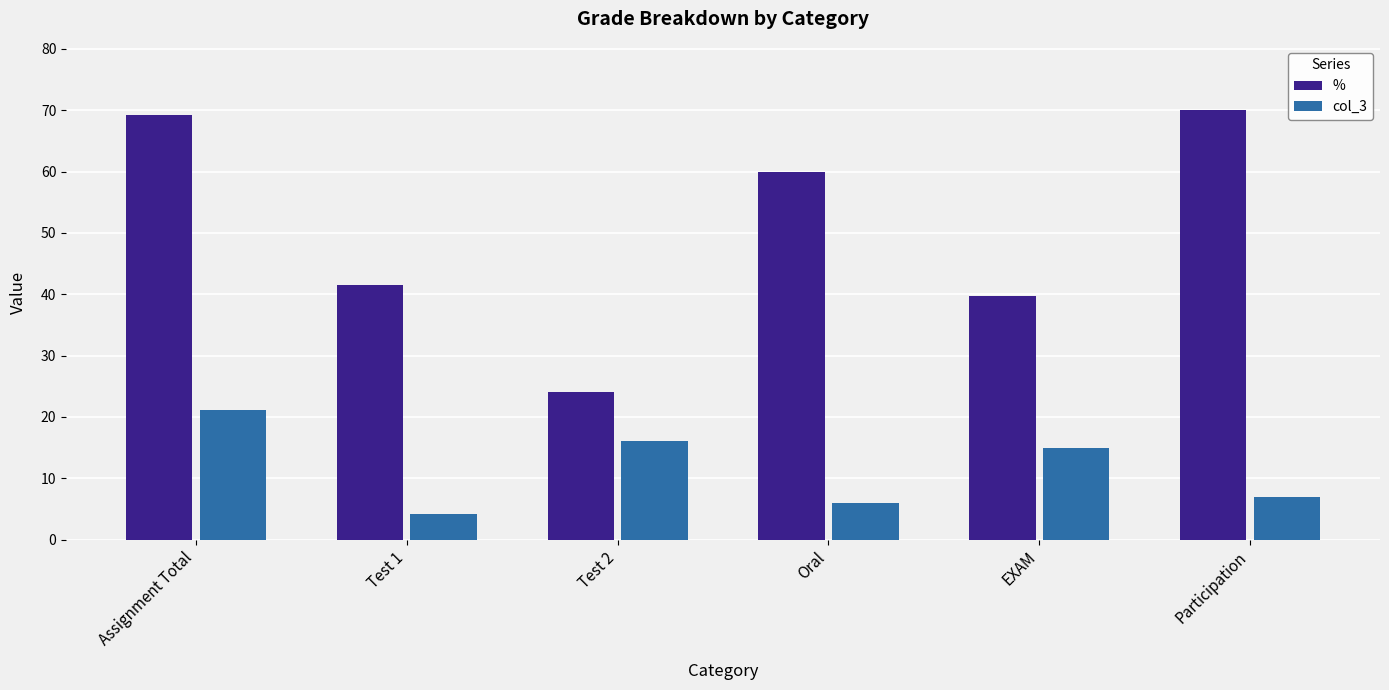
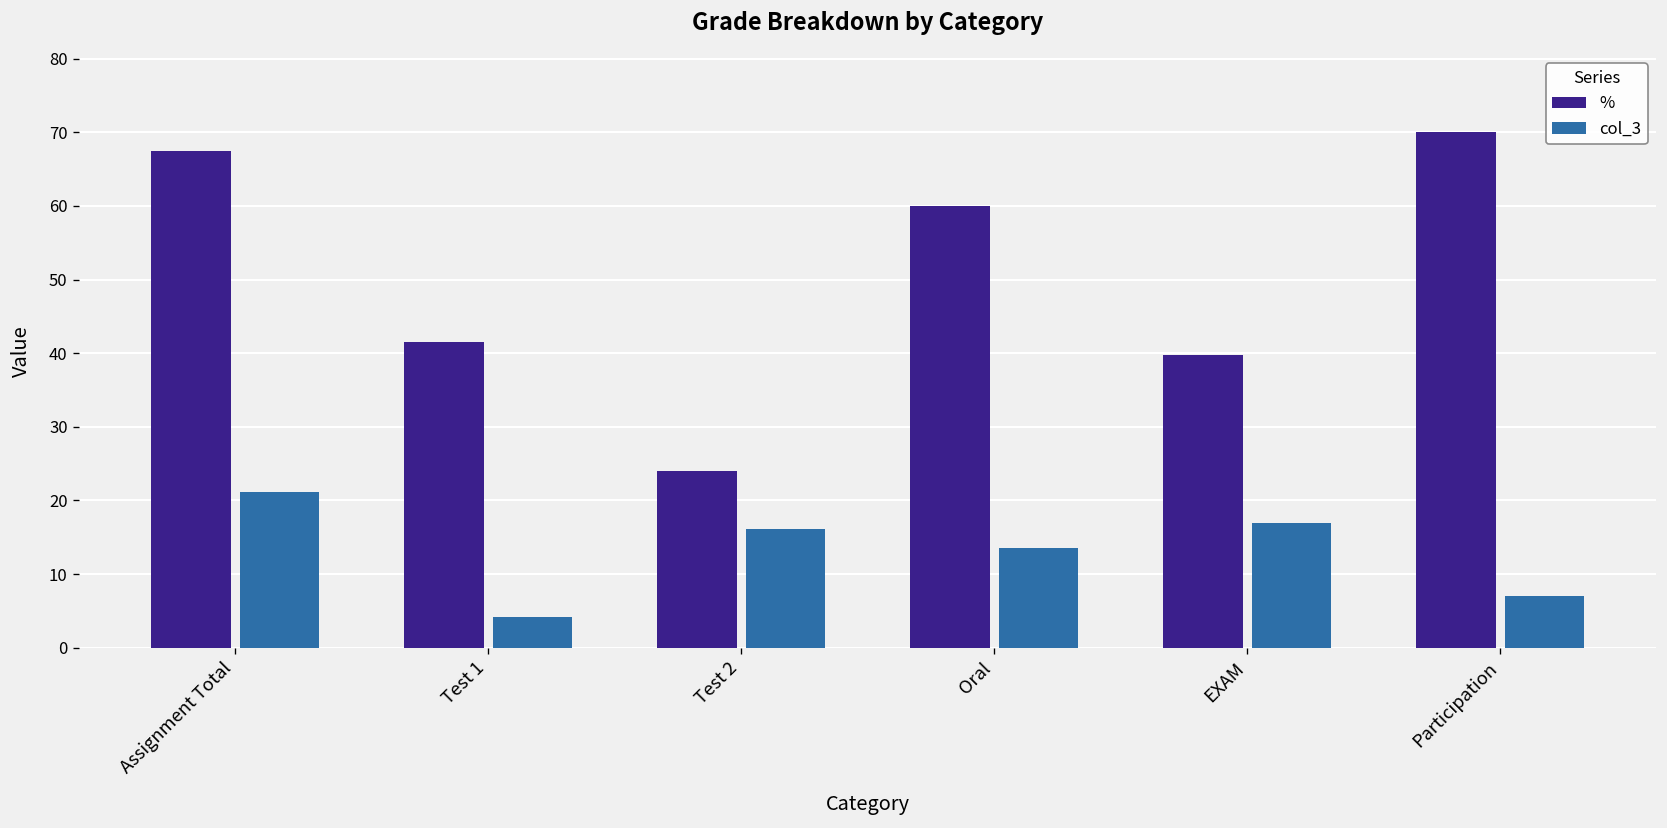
  {
    "%": {
-     "Assignment Total": 69,
+     "Assignment Total": 68,
      "Test 1": 42,
      "Test 2": 24,
      "Oral": 60,
      "EXAM": 40,
      "Participation": 70
    },
    "col_3": {
      "Assignment Total": 21,
      "Test 1": 4,
      "Test 2": 16,
-     "Oral": 6,
-     "EXAM": 15,
+     "Oral": 14,
+     "EXAM": 17,
      "Participation": 7
    }
  }
